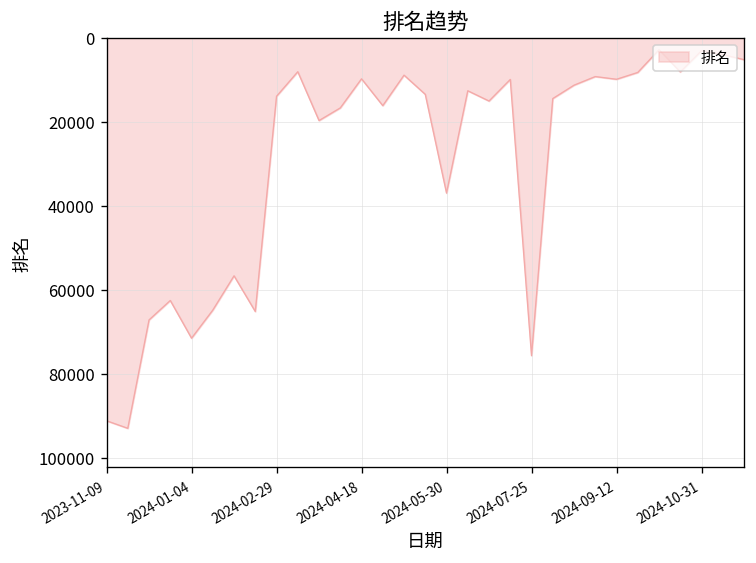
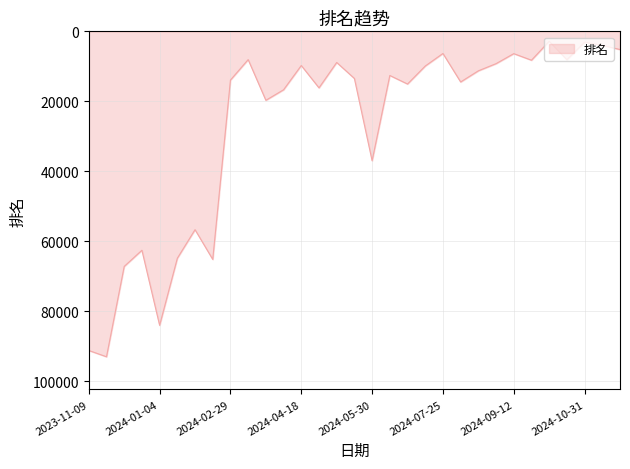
  {
    "2023-11-09": 91000,
-   "2024-01-04": 72000,
+   "2024-01-04": 84000,
    "2024-02-29": 14000,
    "2024-04-18": 10000,
    "2024-05-30": 37000,
-   "2024-07-25": 76000,
-   "2024-09-12": 10000
+   "2024-07-25": 6000,
+   "2024-09-12": 6000
  }
